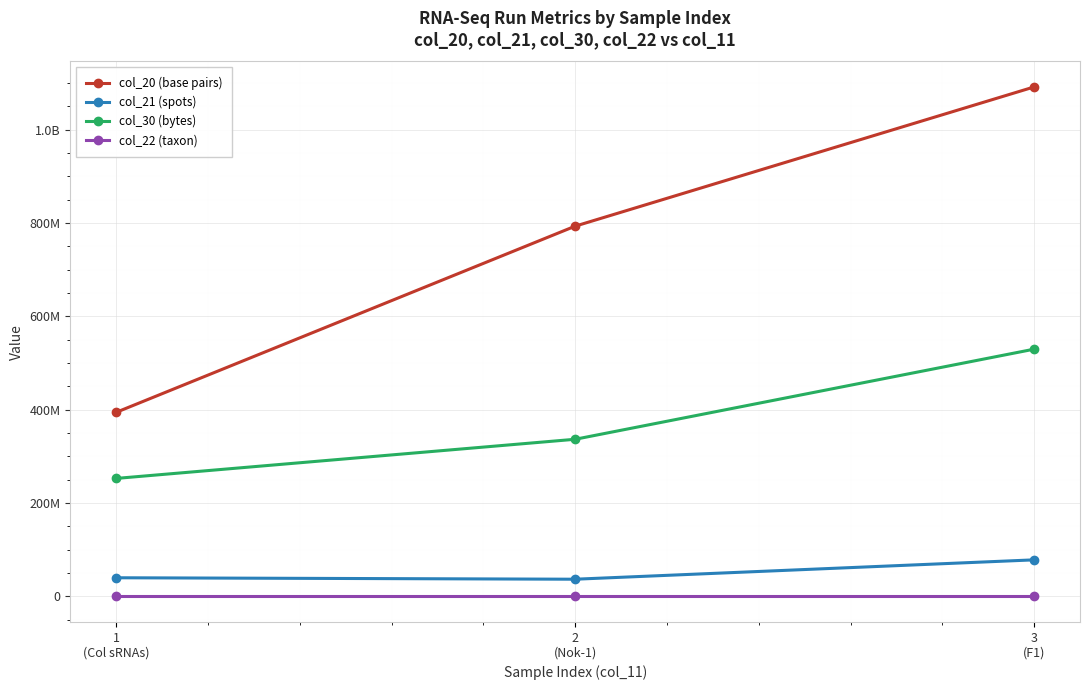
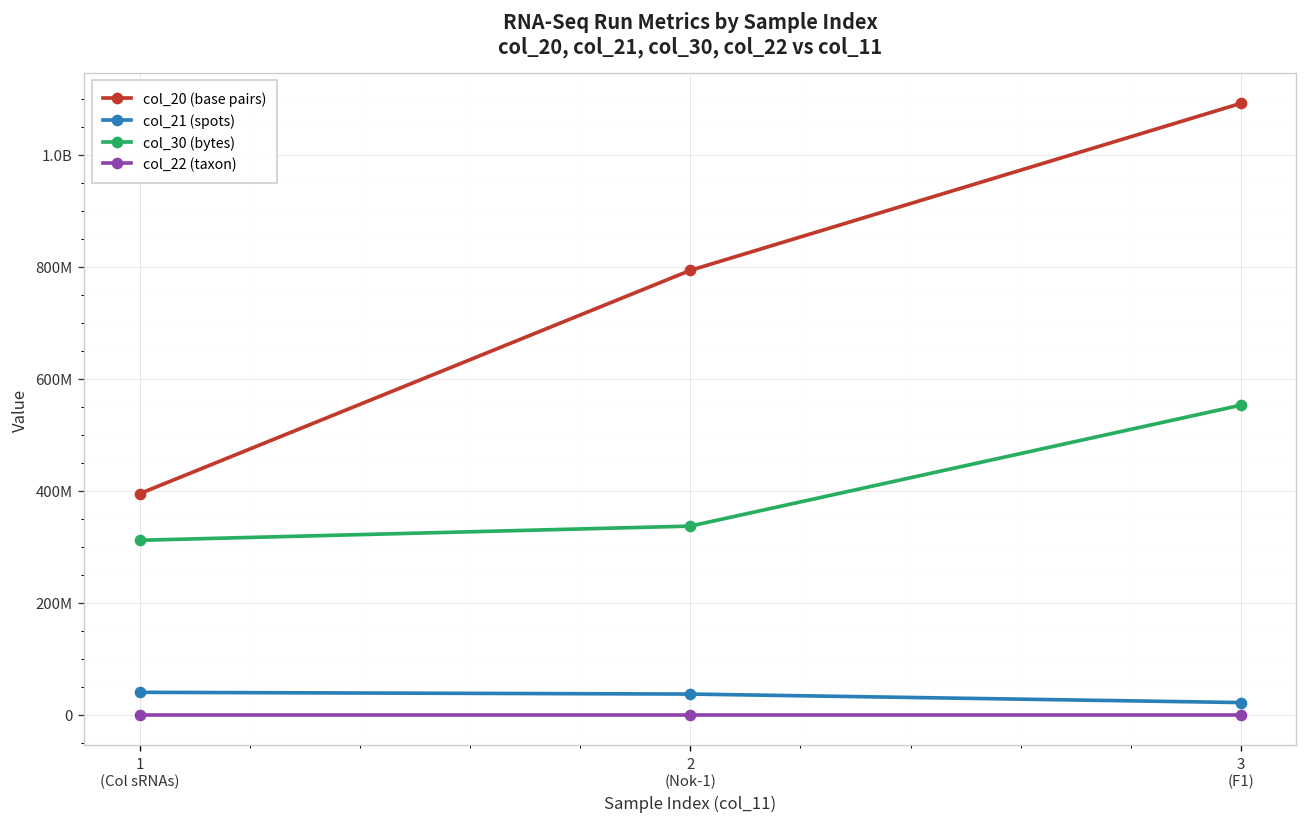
  {
    "col_20 (base pairs)": {
      "1 (Col sRNAs)": 390000000,
      "2 (Nok-1)": 790000000,
      "3 (F1)": 1090000000
    },
    "col_21 (spots)": {
      "1 (Col sRNAs)": 40000000,
      "2 (Nok-1)": 40000000,
-     "3 (F1)": 80000000
+     "3 (F1)": 20000000
    },
    "col_30 (bytes)": {
-     "1 (Col sRNAs)": 250000000,
+     "1 (Col sRNAs)": 310000000,
      "2 (Nok-1)": 340000000,
-     "3 (F1)": 530000000
+     "3 (F1)": 550000000
    },
    "col_22 (taxon)": {
      "1 (Col sRNAs)": 0,
      "2 (Nok-1)": 0,
      "3 (F1)": 0
    }
  }
